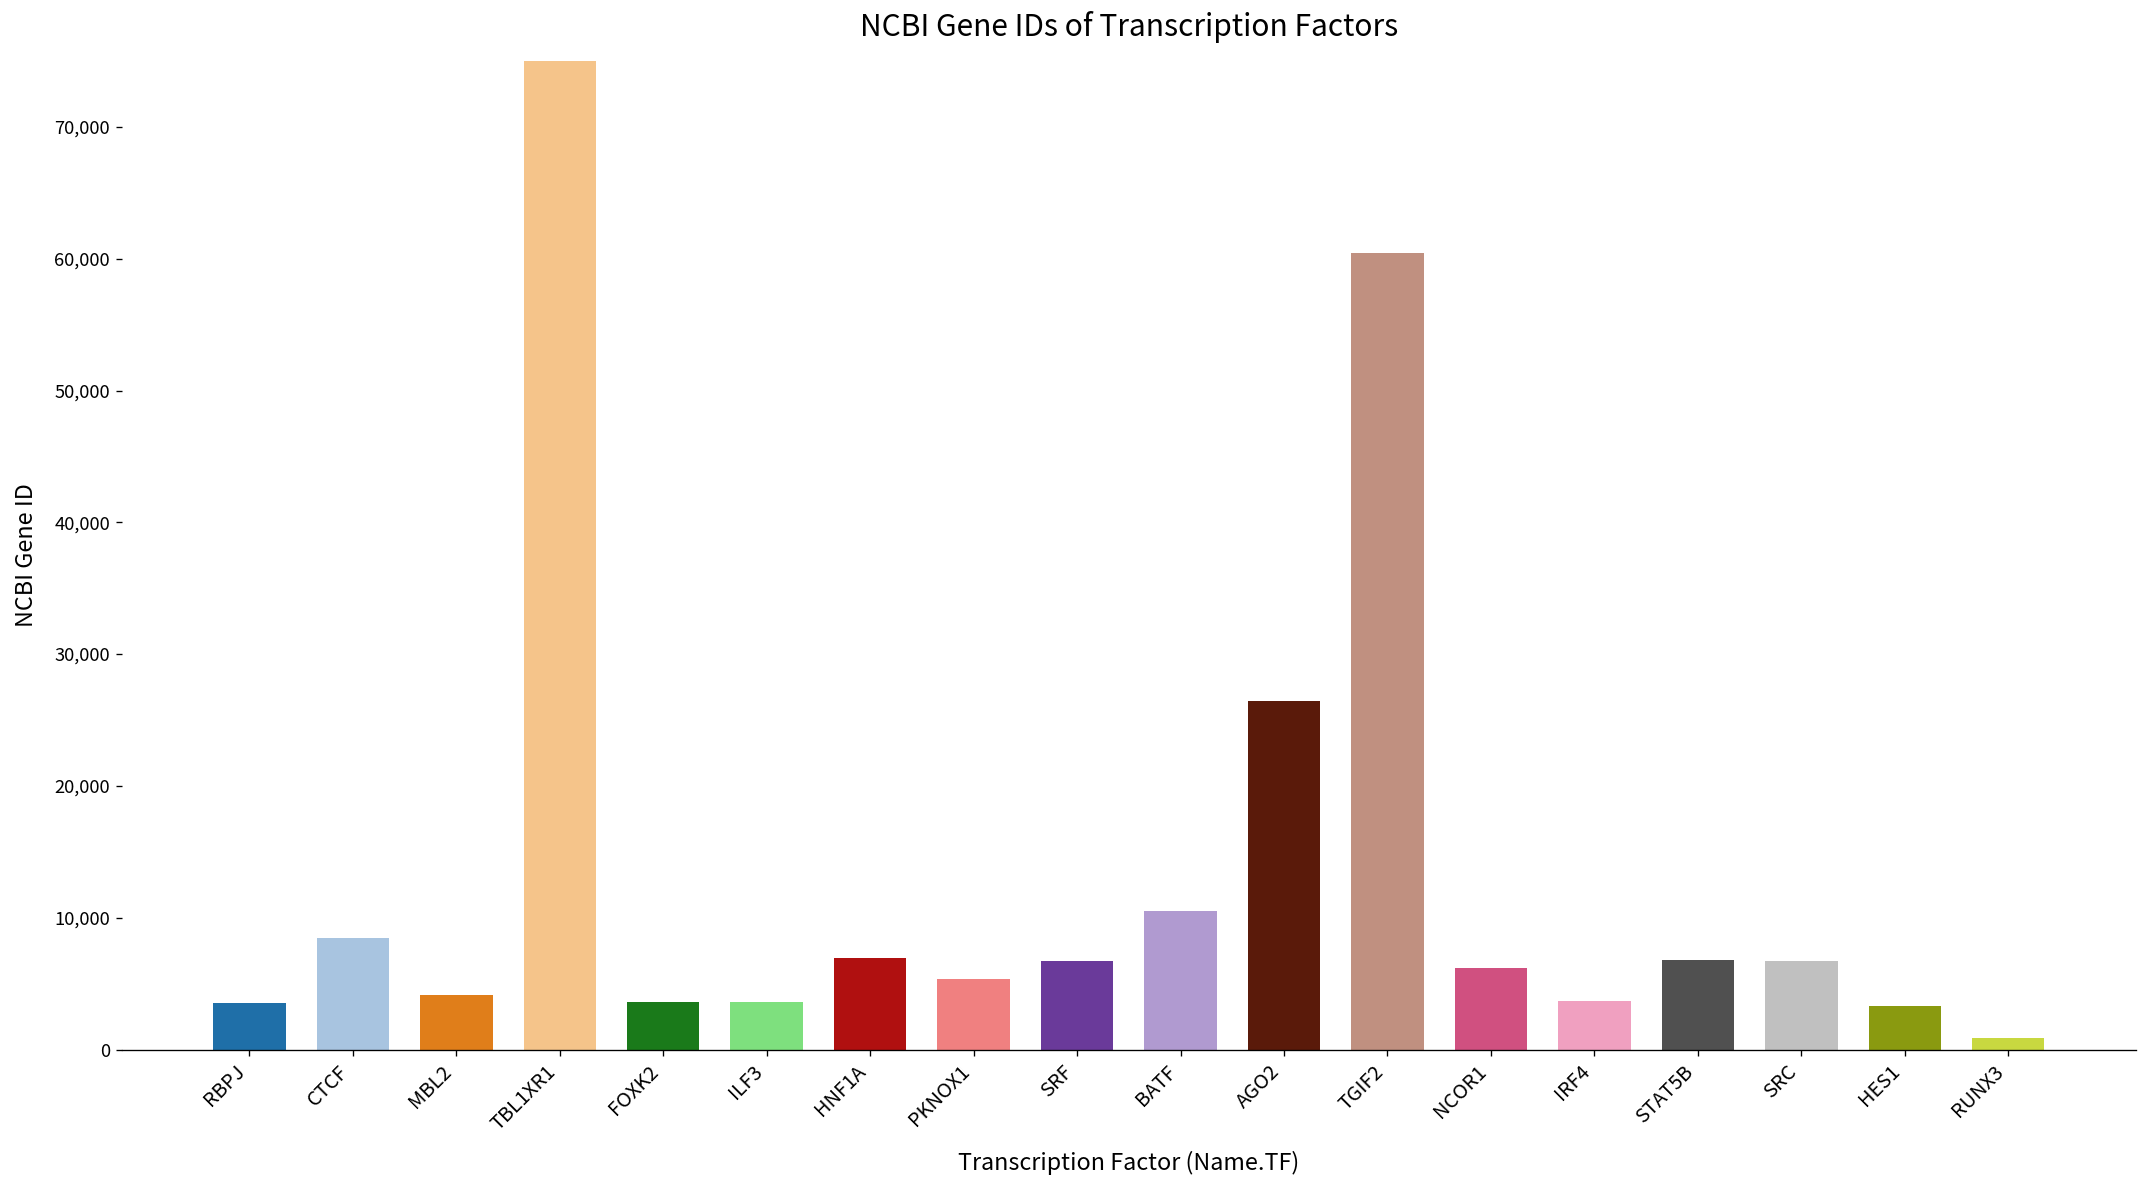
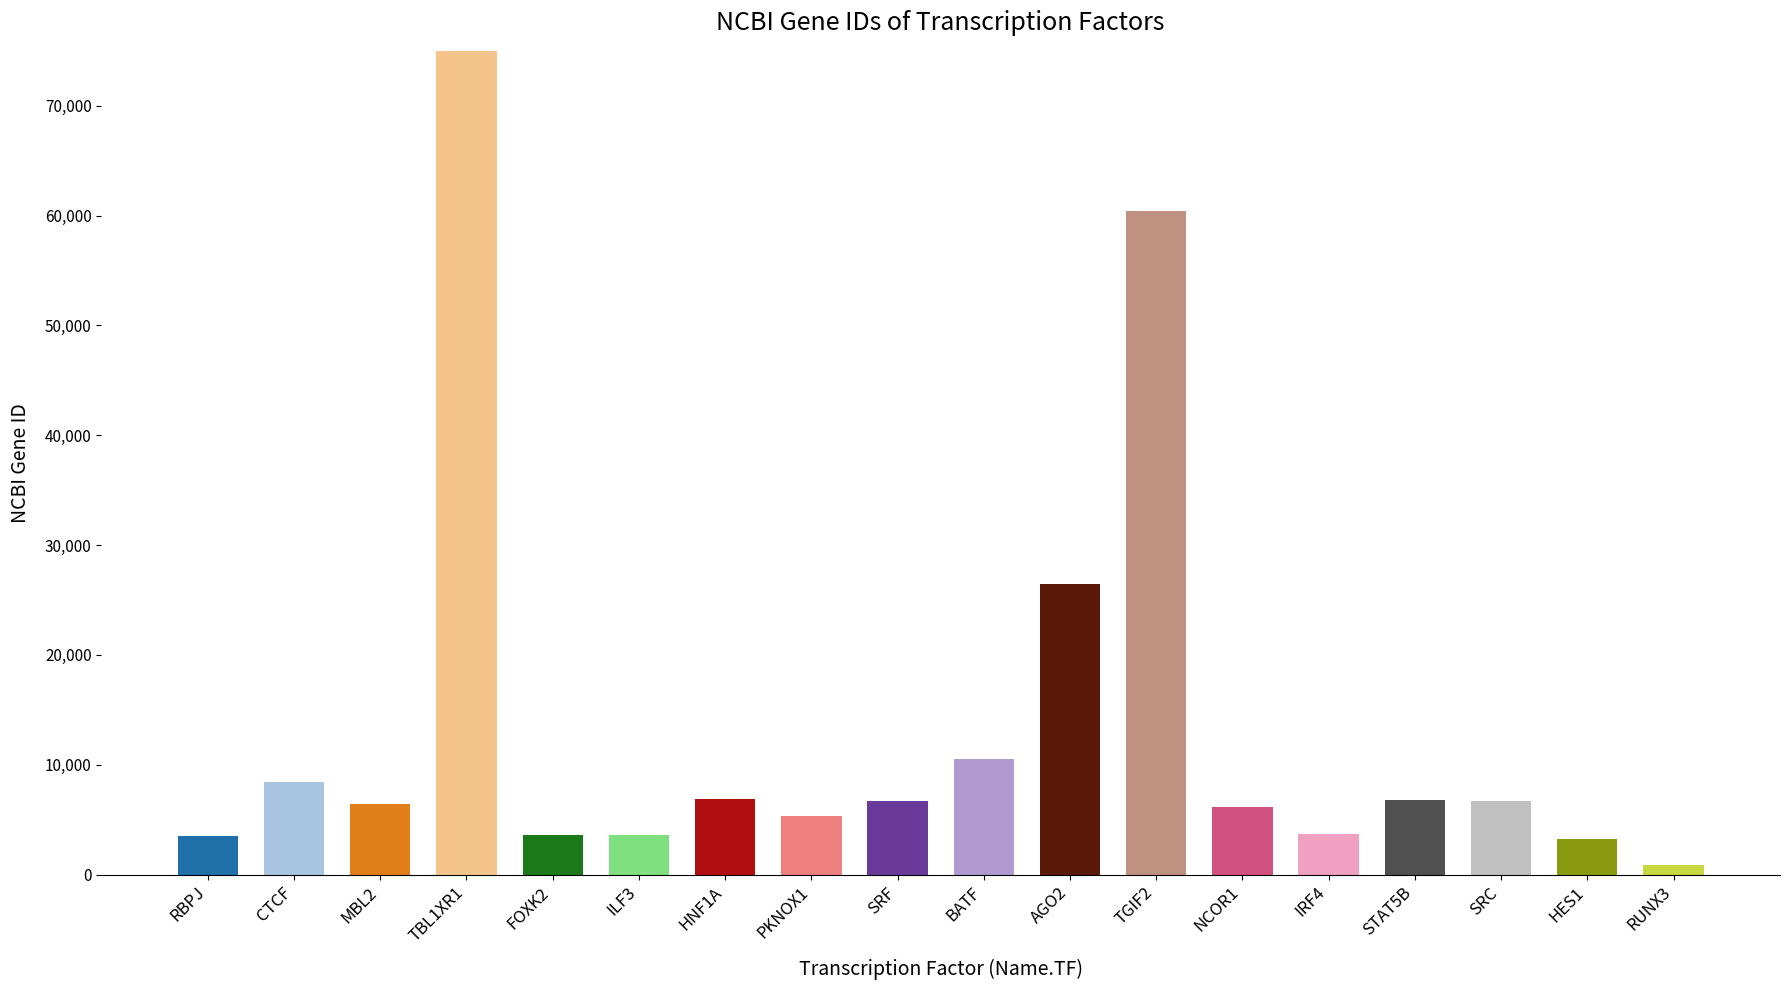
  {
    "RBPJ": "3,500",
    "CTCF": "8,400",
-   "MBL2": "4,200",
+   "MBL2": "6,400",
    "FOXK2": "3,600",
    "ILF3": "3,600",
    "HNF1A": "6,900",
    "PKNOX1": "5,300",
    "SRF": "6,700",
    "BATF": "10,500",
    "AGO2": "26,400",
    "TGIF2": "60,400",
    "NCOR1": "6,200",
    "IRF4": "3,700",
    "STAT5B": "6,800",
    "SRC": "6,700",
    "HES1": "3,300",
    "RUNX3": "900"
  }
